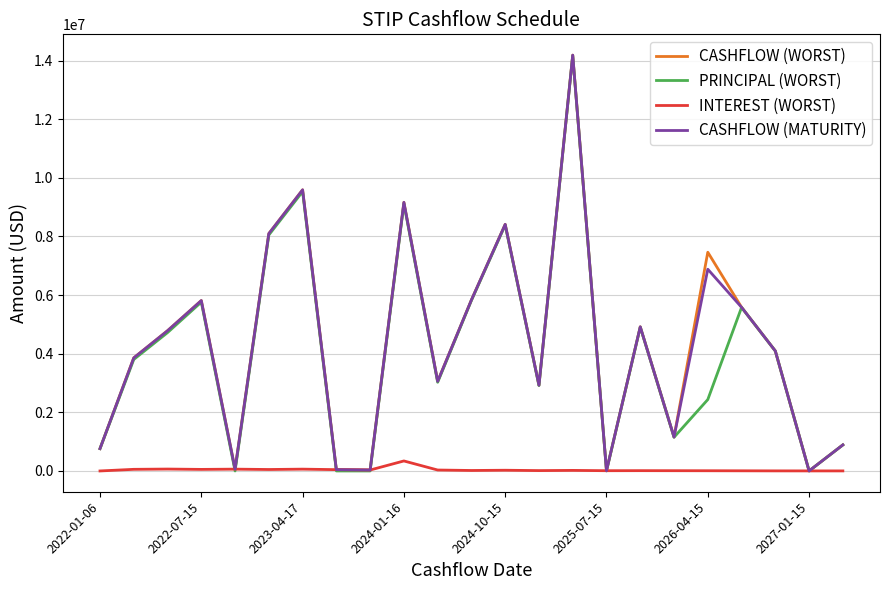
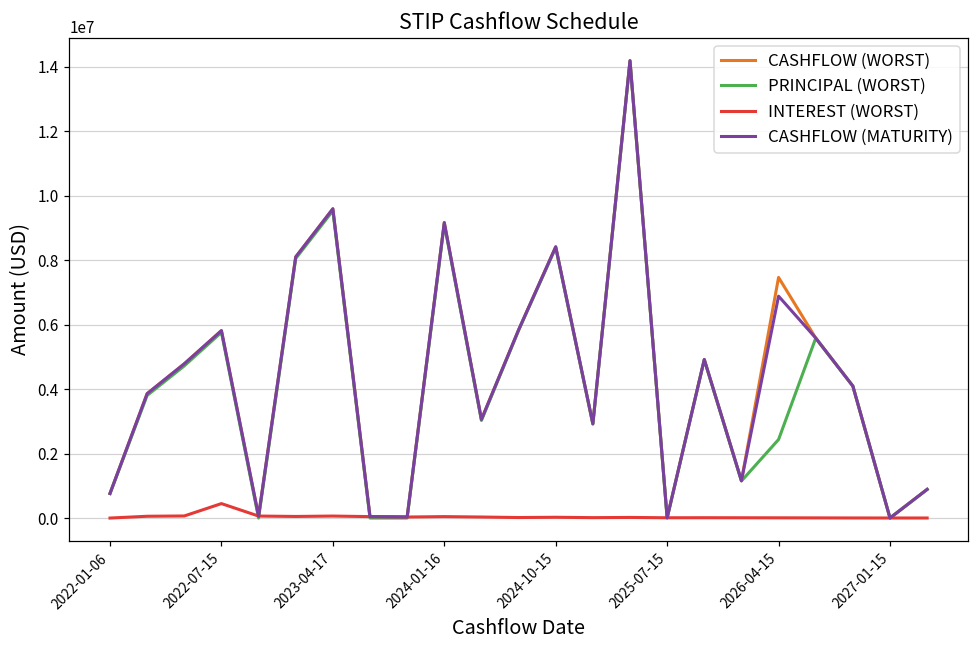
  {
    "CASHFLOW (WORST)": {
      "2026-04-15": 7500000
    },
    "PRINCIPAL (WORST)": {
      "2026-04-15": 2400000
    },
    "INTEREST (WORST)": {
      "2022-01-06": 0,
-     "2022-07-15": 100000,
+     "2022-07-15": 400000,
      "2023-04-17": 100000,
-     "2024-01-16": 300000,
+     "2024-01-16": 0,
      "2024-10-15": 0,
      "2026-04-15": 0
    },
    "CASHFLOW (MATURITY)": {
      "2026-04-15": 6900000
    }
  }
